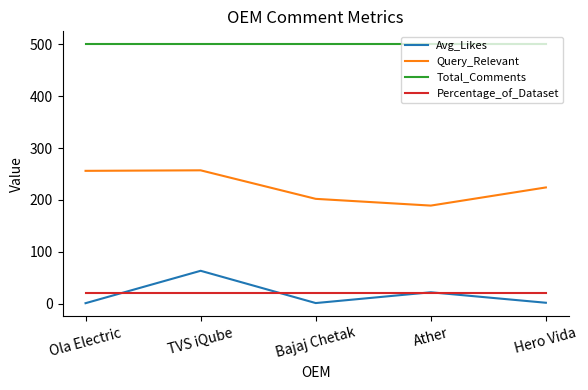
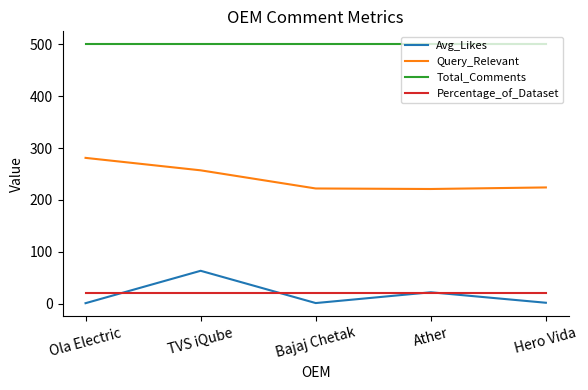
  {
    "Avg_Likes": {
      "Ola Electric": 0,
      "TVS iQube": 60,
      "Bajaj Chetak": 0,
      "Hero Vida": 0
    },
    "Query_Relevant": {
-     "Ola Electric": 260,
+     "Ola Electric": 280,
      "TVS iQube": 260,
-     "Bajaj Chetak": 200,
-     "Ather": 190,
+     "Bajaj Chetak": 220,
+     "Ather": 220,
      "Hero Vida": 220
    },
    "Total_Comments": {
      "Ola Electric": 500,
      "TVS iQube": 500,
      "Bajaj Chetak": 500
    },
    "Percentage_of_Dataset": {
      "Ola Electric": 20,
      "TVS iQube": 20,
      "Bajaj Chetak": 20,
      "Hero Vida": 20
    }
  }
